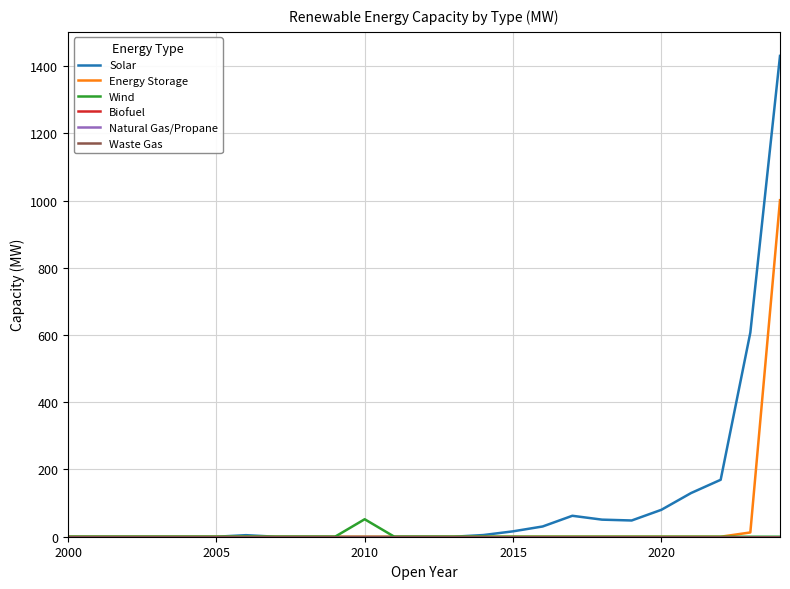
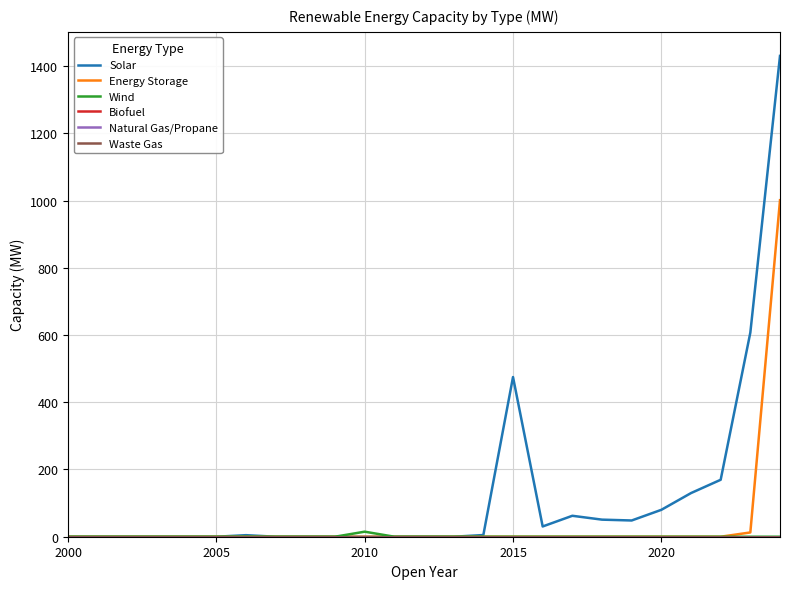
  {
    "Solar": {
-     "2015": 20,
+     "2015": 480,
      "2020": 80
    },
    "Wind": {
-     "2010": 50
+     "2010": 20
    }
  }
